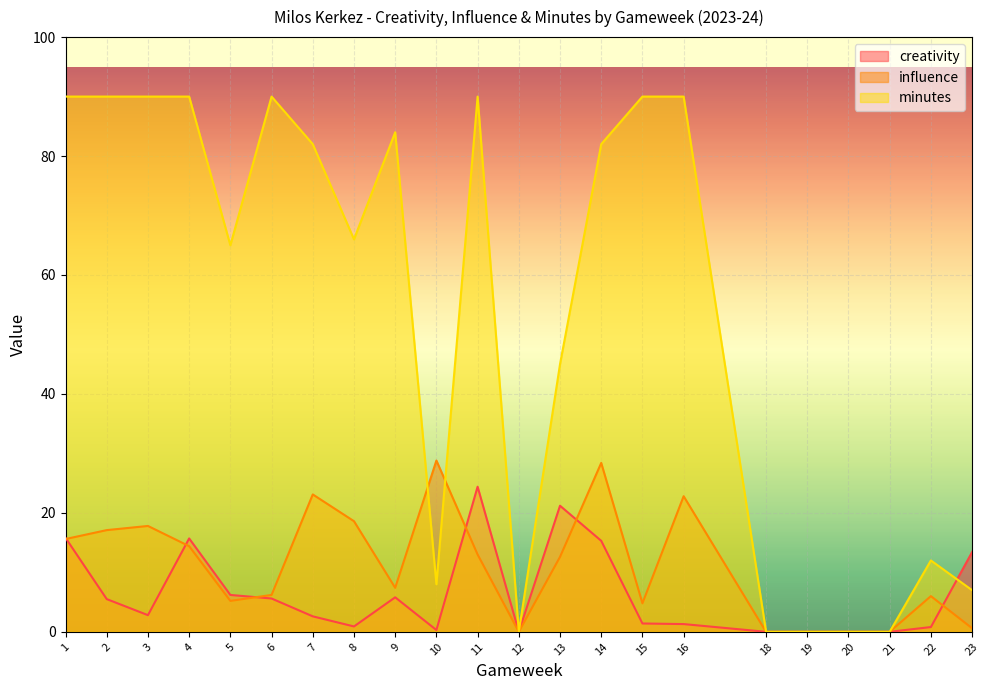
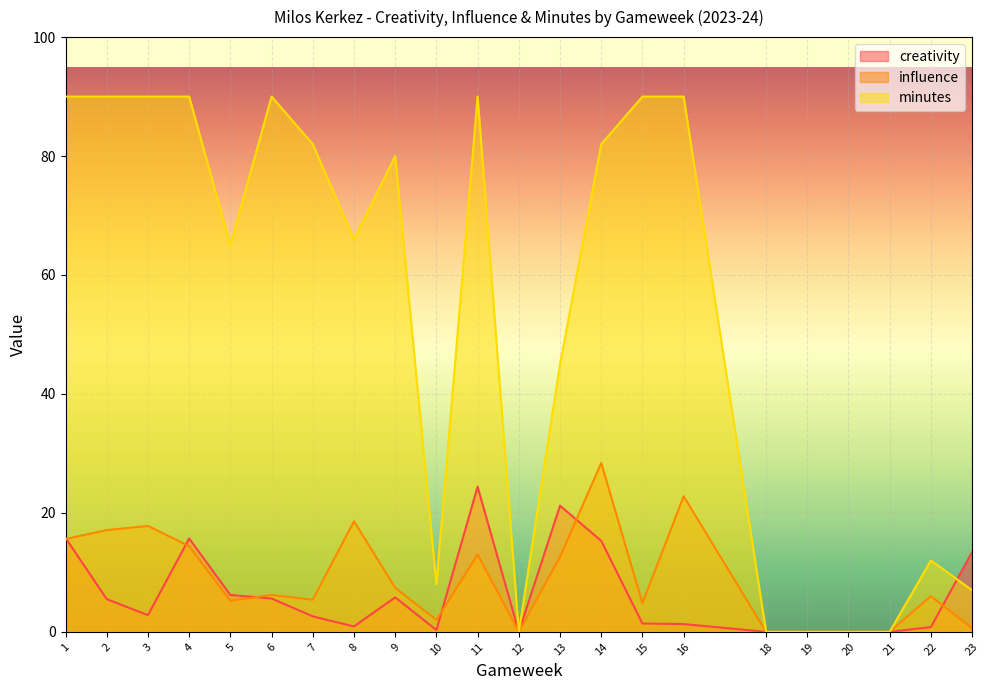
  {
    "creativity": {
      "2": 6,
      "3": 3,
      "4": 16,
      "5": 6,
      "6": 6,
      "7": 3,
      "8": 1,
      "9": 6,
      "10": 0,
      "11": 24,
      "13": 21,
      "14": 15,
      "15": 1,
      "16": 1,
      "22": 1,
      "23": 13
    },
    "influence": {
      "2": 17,
      "3": 18,
      "4": 14,
      "5": 5,
      "6": 6,
-     "7": 23,
+     "7": 5,
      "8": 19,
      "9": 7,
-     "10": 29,
+     "10": 2,
      "11": 13,
      "13": 13,
      "14": 28,
      "15": 5,
      "16": 23,
      "22": 6,
      "23": 1
    },
    "minutes": {
      "1": 90,
      "2": 90,
      "3": 90,
      "4": 90,
      "5": 65,
      "6": 90,
      "7": 82,
      "8": 66,
-     "9": 84,
+     "9": 80,
      "10": 8,
      "11": 90,
      "13": 45,
      "14": 82,
      "15": 90,
      "16": 90,
      "22": 12,
      "23": 7
    }
  }
